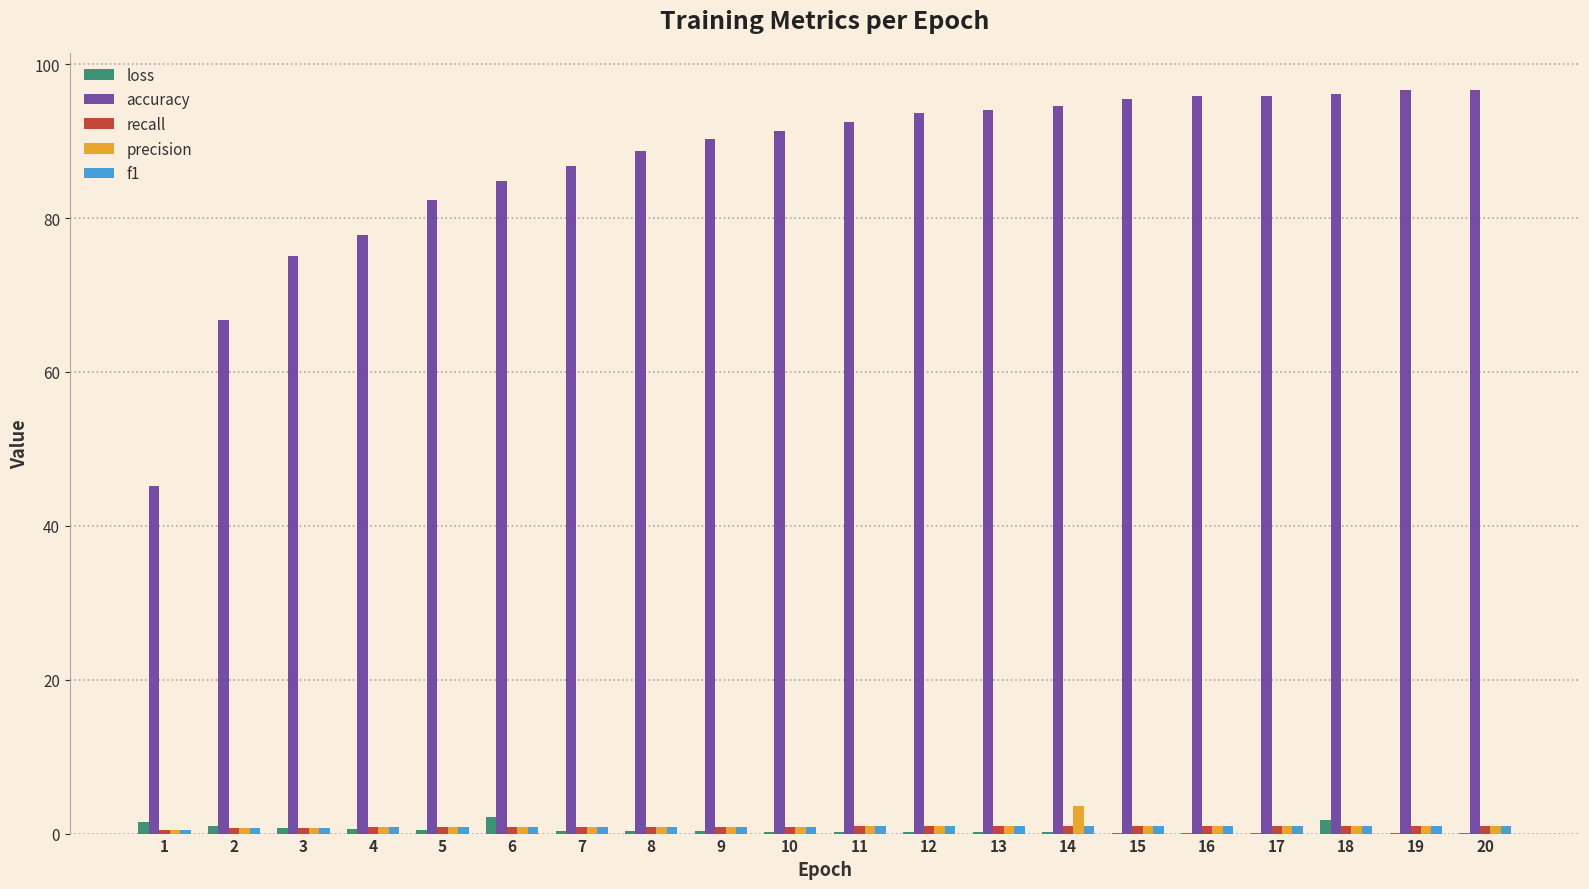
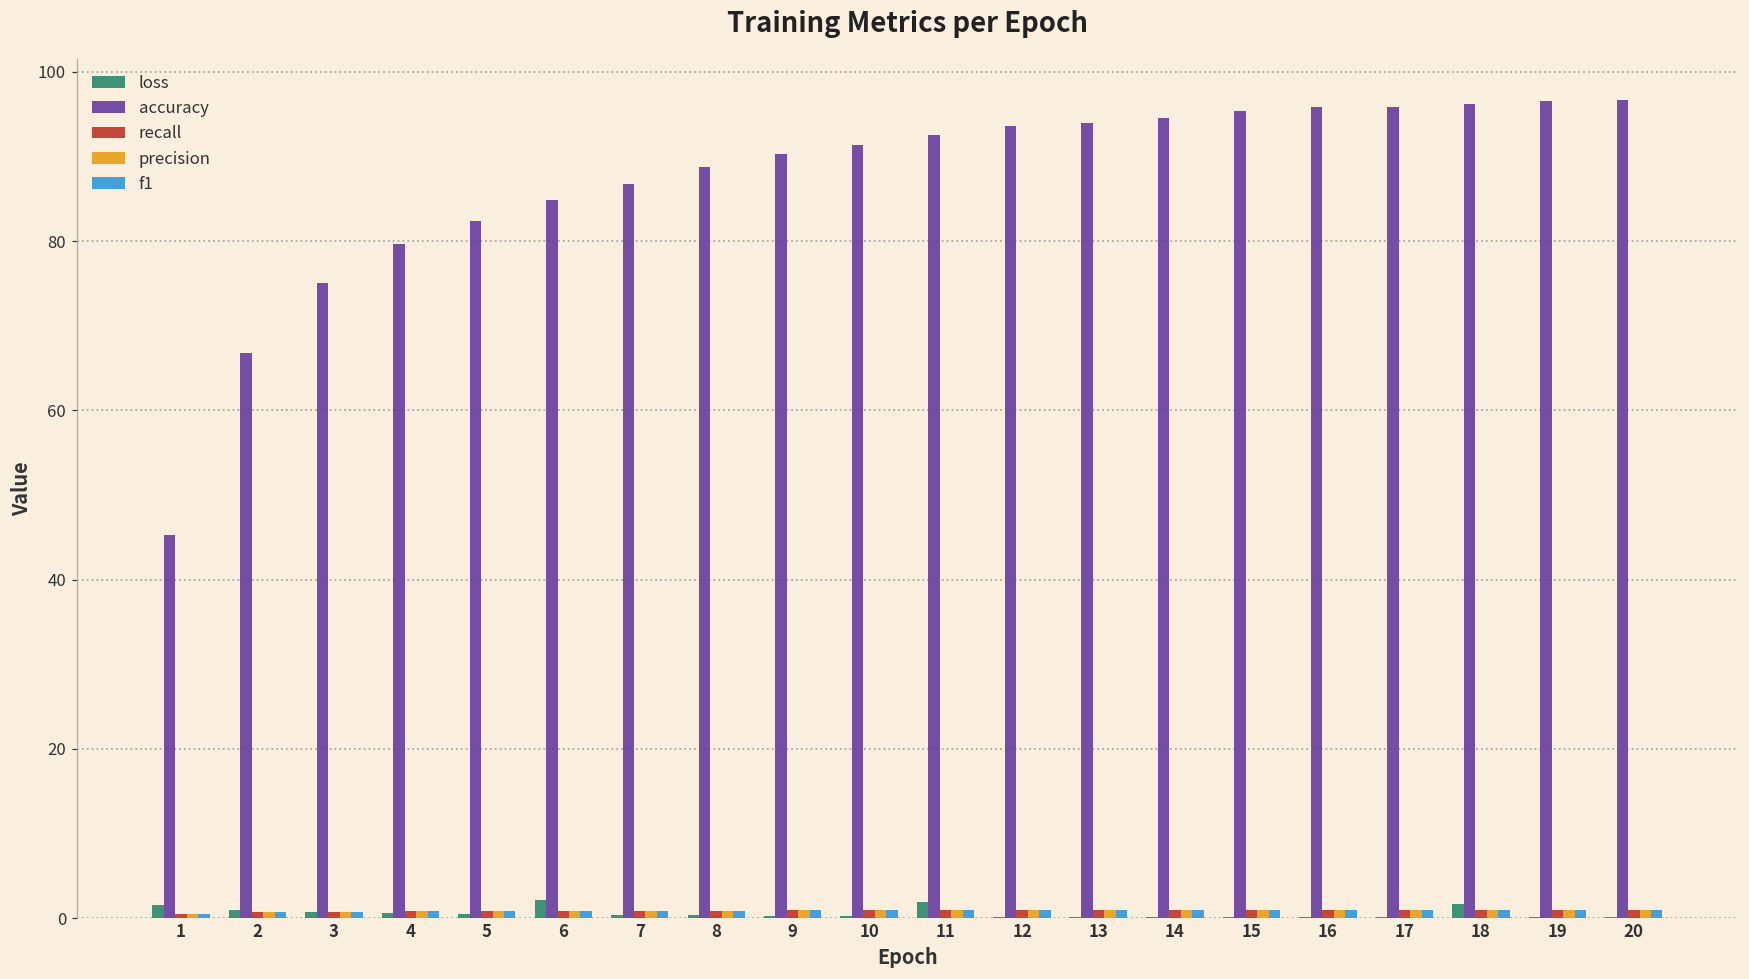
  {
    "loss": {
      "1": 1,
      "2": 1,
      "3": 1,
      "4": 1,
      "5": 1,
      "6": 2,
      "7": 0,
-     "11": 0,
+     "11": 2,
      "18": 2
    },
    "accuracy": {
      "1": 45,
      "2": 67,
      "3": 75,
-     "4": 78,
+     "4": 80,
      "5": 82,
      "6": 85,
      "7": 87,
      "8": 89,
      "9": 90,
      "10": 91,
      "11": 92,
      "12": 94,
      "13": 94,
      "14": 95,
      "15": 95,
      "16": 96,
      "17": 96,
      "18": 96,
      "19": 97,
      "20": 97
    },
    "recall": {
      "1": 0,
      "2": 1,
      "3": 1,
      "4": 1,
      "5": 1,
      "6": 1,
      "7": 1,
      "8": 1,
      "9": 1,
      "10": 1,
      "11": 1,
      "12": 1,
      "13": 1,
      "14": 1,
      "15": 1,
      "16": 1,
      "17": 1,
      "18": 1,
      "19": 1,
      "20": 1
    },
    "precision": {
      "1": 0,
      "2": 1,
      "3": 1,
      "4": 1,
      "5": 1,
      "6": 1,
      "7": 1,
      "8": 1,
      "9": 1,
      "10": 1,
      "11": 1,
      "12": 1,
      "13": 1,
-     "14": 4,
+     "14": 1,
      "15": 1,
      "16": 1,
      "17": 1,
      "18": 1,
      "19": 1,
      "20": 1
    },
    "f1": {
      "1": 0,
      "2": 1,
      "3": 1,
      "4": 1,
      "5": 1,
      "6": 1,
      "7": 1,
      "8": 1,
      "9": 1,
      "10": 1,
      "11": 1,
      "12": 1,
      "13": 1,
      "14": 1,
      "15": 1,
      "16": 1,
      "17": 1,
      "18": 1,
      "19": 1,
      "20": 1
    }
  }
